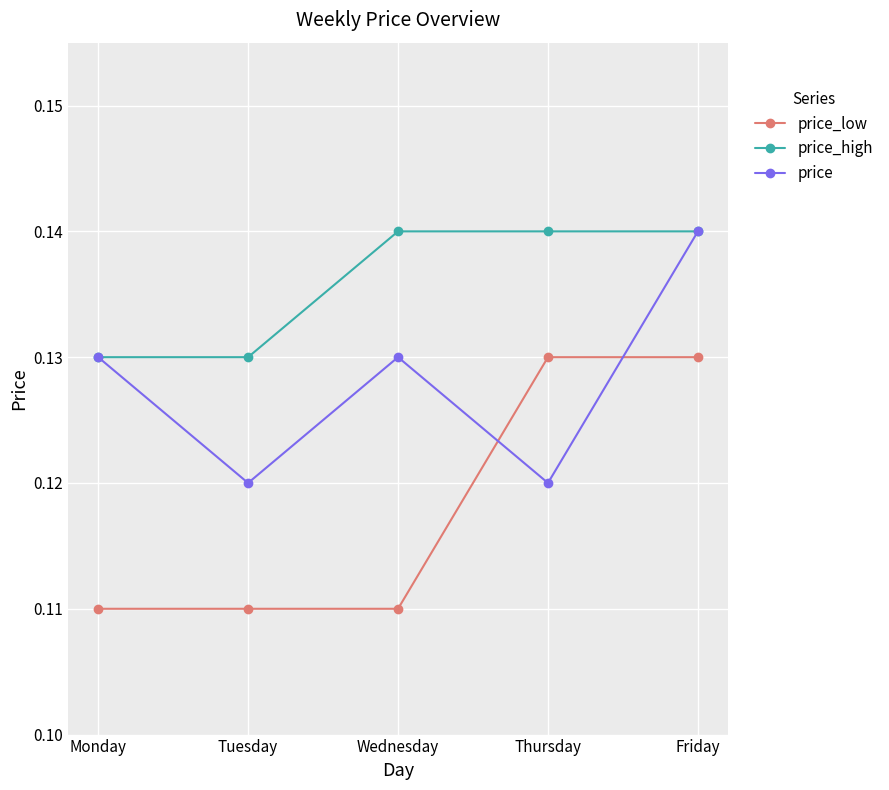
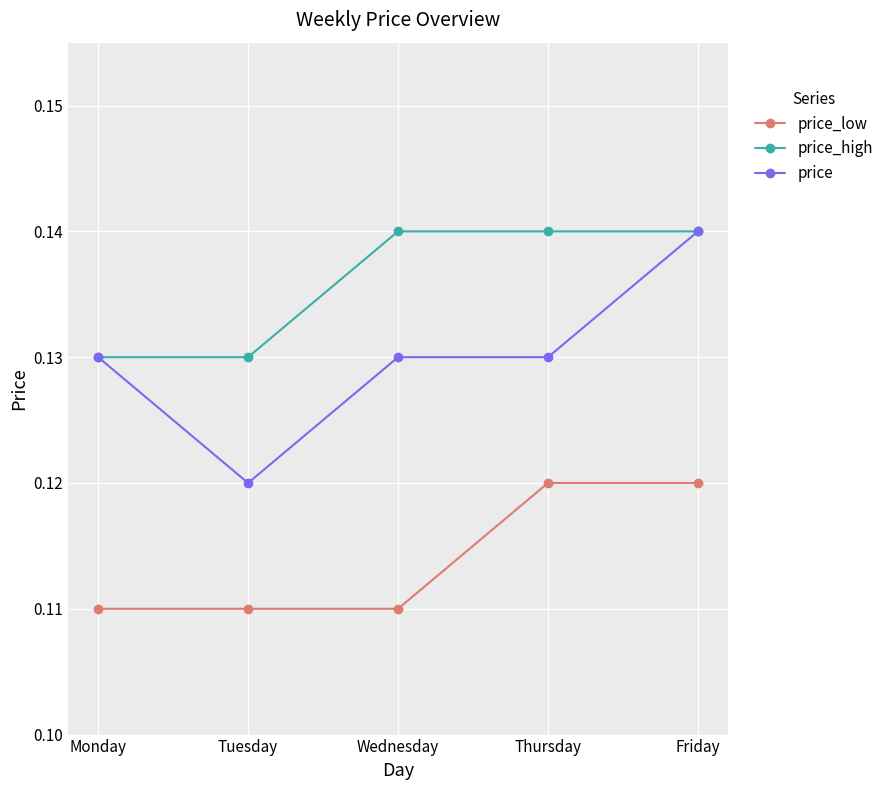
  {
    "price_low": {
      "Monday": 0.11,
      "Tuesday": 0.11,
      "Wednesday": 0.11,
-     "Thursday": 0.13,
-     "Friday": 0.13
+     "Thursday": 0.12,
+     "Friday": 0.12
    },
    "price_high": {
      "Tuesday": 0.13,
      "Wednesday": 0.14,
      "Thursday": 0.14
    },
    "price": {
      "Tuesday": 0.12,
      "Wednesday": 0.13,
-     "Thursday": 0.12
+     "Thursday": 0.13
    }
  }
